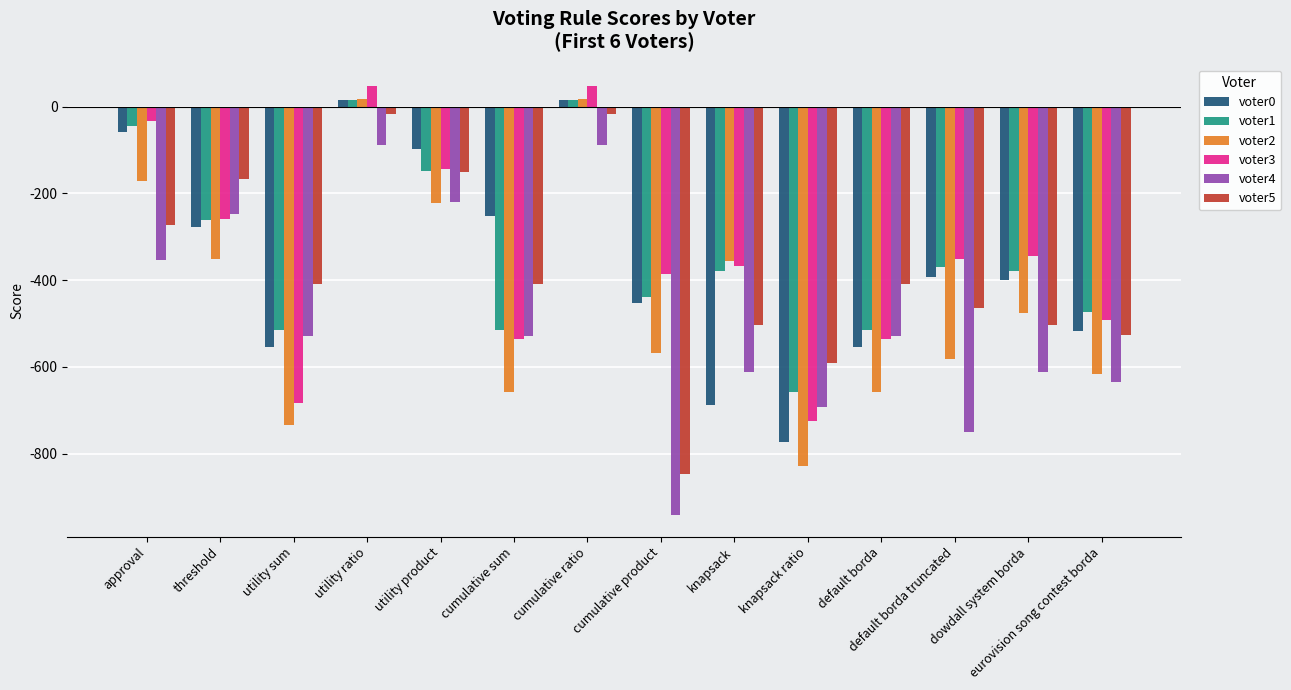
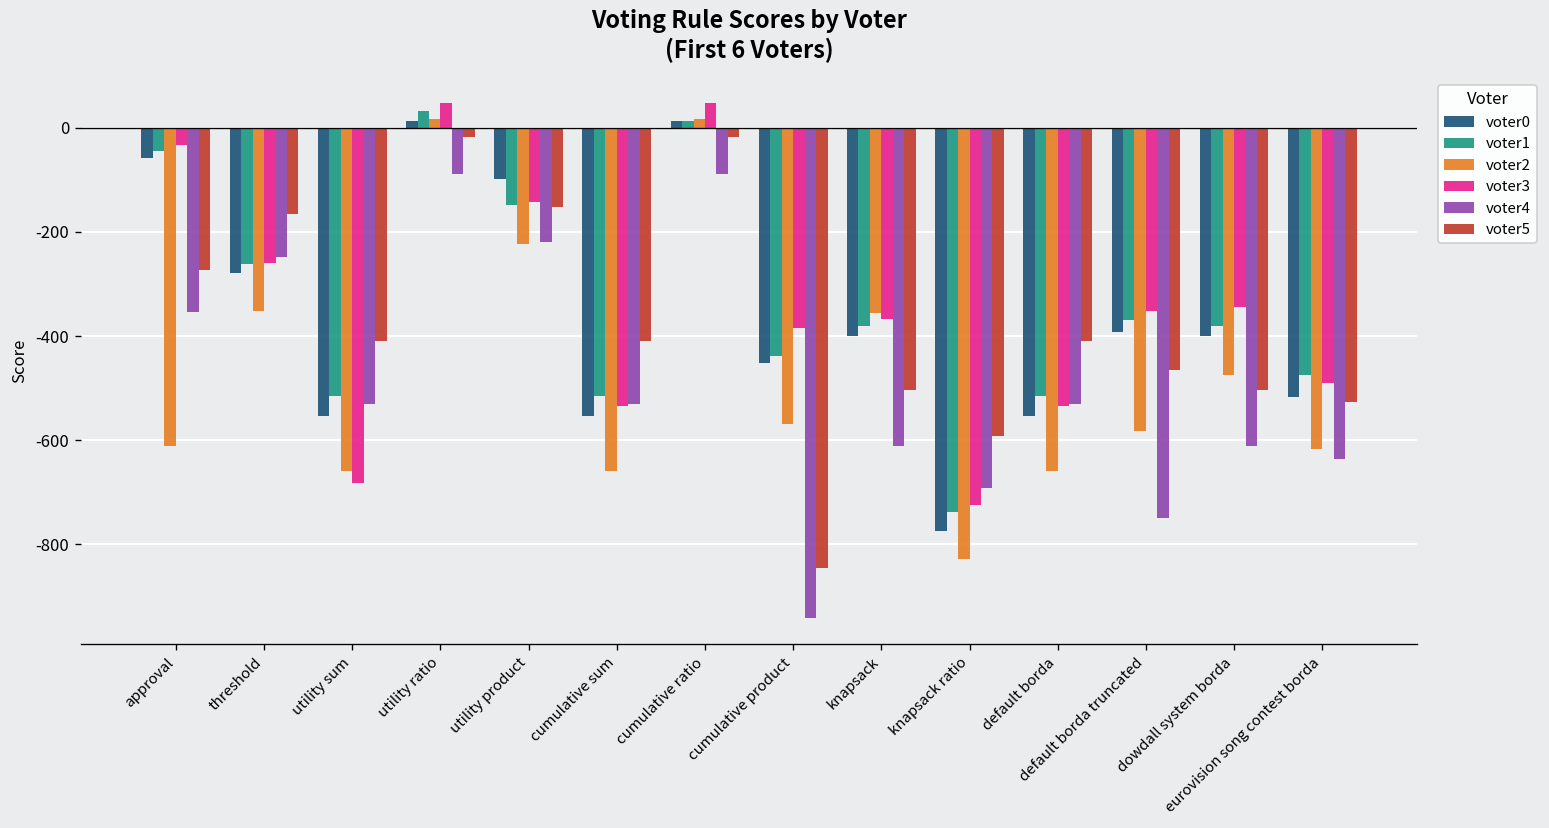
  {
    "voter0": {
      "approval": -60,
      "threshold": -280,
      "utility sum": -550,
      "utility ratio": 10,
      "utility product": -100,
-     "cumulative sum": -250,
+     "cumulative sum": -550,
      "cumulative ratio": 10,
      "cumulative product": -450,
-     "knapsack": -690,
+     "knapsack": -400,
      "knapsack ratio": -770,
      "default borda": -550,
      "default borda truncated": -390,
      "dowdall system borda": -400,
      "eurovision song contest borda": -520
    },
    "voter1": {
      "approval": -40,
      "threshold": -260,
      "utility sum": -520,
-     "utility ratio": 10,
+     "utility ratio": 30,
      "utility product": -150,
      "cumulative sum": -520,
      "cumulative ratio": 10,
      "cumulative product": -440,
      "knapsack": -380,
-     "knapsack ratio": -660,
+     "knapsack ratio": -740,
      "default borda": -520,
      "default borda truncated": -370,
      "dowdall system borda": -380,
      "eurovision song contest borda": -470
    },
    "voter2": {
-     "approval": -170,
+     "approval": -610,
      "threshold": -350,
-     "utility sum": -730,
+     "utility sum": -660,
      "utility ratio": 20,
      "utility product": -220,
      "cumulative sum": -660,
      "cumulative ratio": 20,
      "cumulative product": -570,
      "knapsack": -360,
      "knapsack ratio": -830,
      "default borda": -660,
      "default borda truncated": -580,
      "dowdall system borda": -480,
      "eurovision song contest borda": -620
    },
    "voter3": {
      "approval": -30,
      "threshold": -260,
      "utility sum": -680,
      "utility ratio": 50,
      "utility product": -140,
      "cumulative sum": -540,
      "cumulative ratio": 50,
      "cumulative product": -390,
      "knapsack": -370,
      "knapsack ratio": -730,
      "default borda": -540,
      "default borda truncated": -350,
      "dowdall system borda": -350,
      "eurovision song contest borda": -490
    },
    "voter4": {
      "approval": -350,
      "threshold": -250,
      "utility sum": -530,
      "utility ratio": -90,
      "utility product": -220,
      "cumulative sum": -530,
      "cumulative ratio": -90,
      "cumulative product": -940,
      "knapsack": -610,
      "knapsack ratio": -690,
      "default borda": -530,
      "default borda truncated": -750,
      "dowdall system borda": -610,
      "eurovision song contest borda": -640
    },
    "voter5": {
      "approval": -270,
      "threshold": -170,
      "utility sum": -410,
      "utility ratio": -20,
      "utility product": -150,
      "cumulative sum": -410,
      "cumulative ratio": -20,
      "cumulative product": -850,
      "knapsack": -500,
      "knapsack ratio": -590,
      "default borda": -410,
      "default borda truncated": -470,
      "dowdall system borda": -500,
      "eurovision song contest borda": -530
    }
  }
